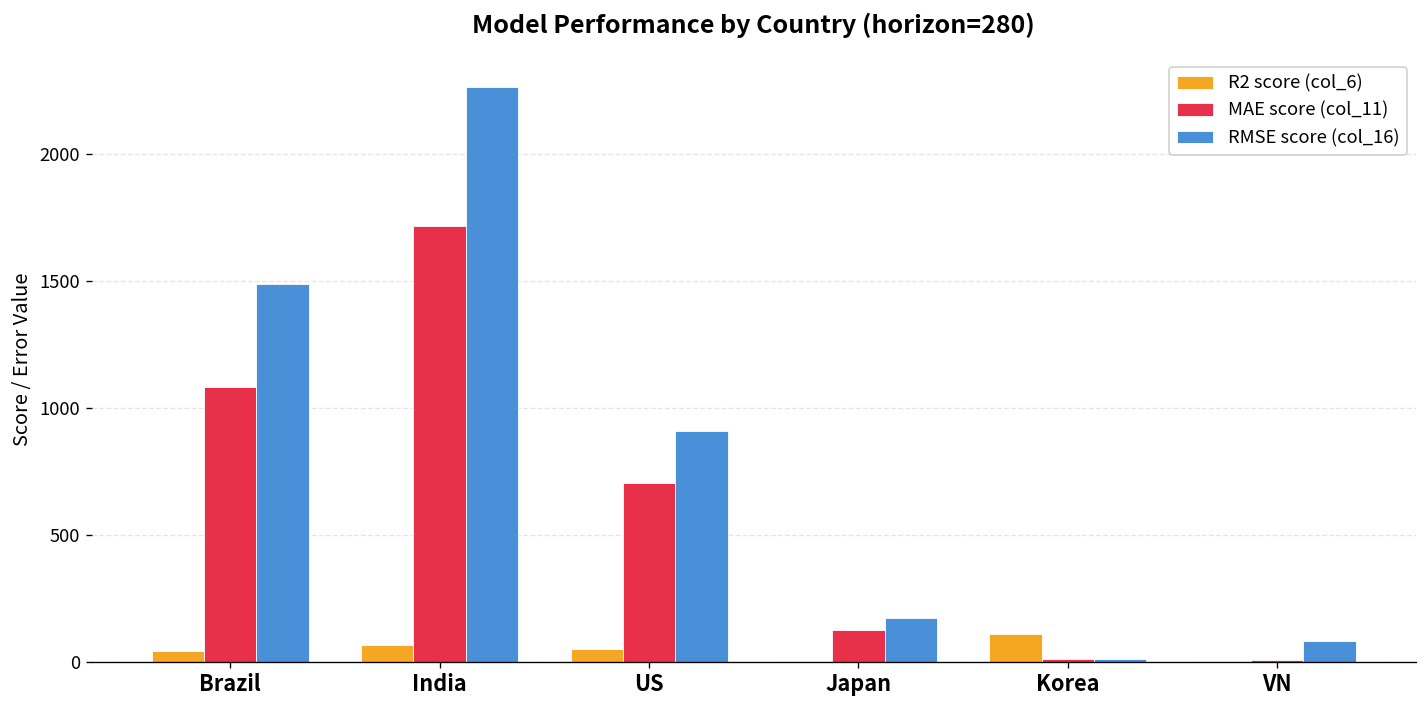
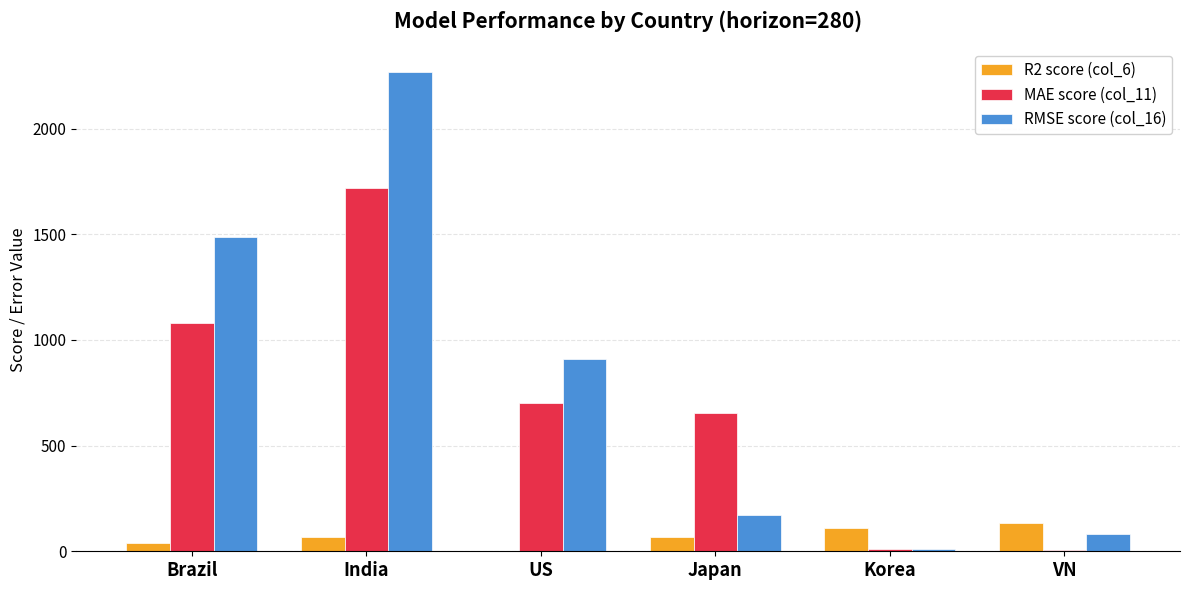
  {
    "R2 score (col_6)": {
      "Brazil": 40,
      "India": 70,
-     "US": 50,
-     "Japan": 0,
+     "US": 0,
+     "Japan": 70,
      "Korea": 110,
-     "VN": 0
+     "VN": 130
    },
    "MAE score (col_11)": {
      "Brazil": 1080,
      "India": 1720,
      "US": 700,
-     "Japan": 120
+     "Japan": 650
    },
    "RMSE score (col_16)": {
      "Brazil": 1490,
      "India": 2270,
      "US": 910,
      "Japan": 170,
      "VN": 80
    }
  }
